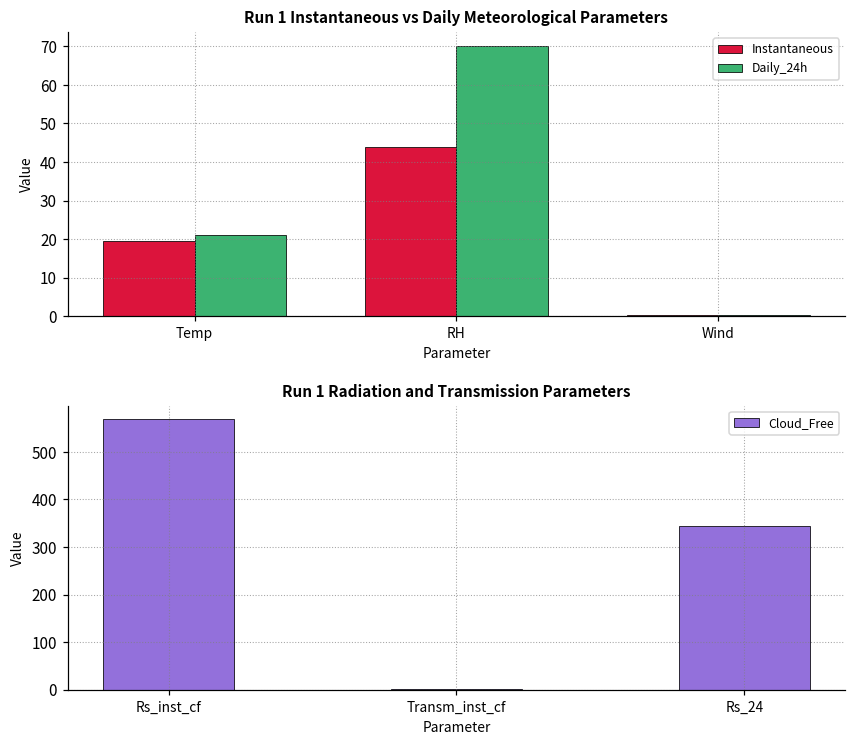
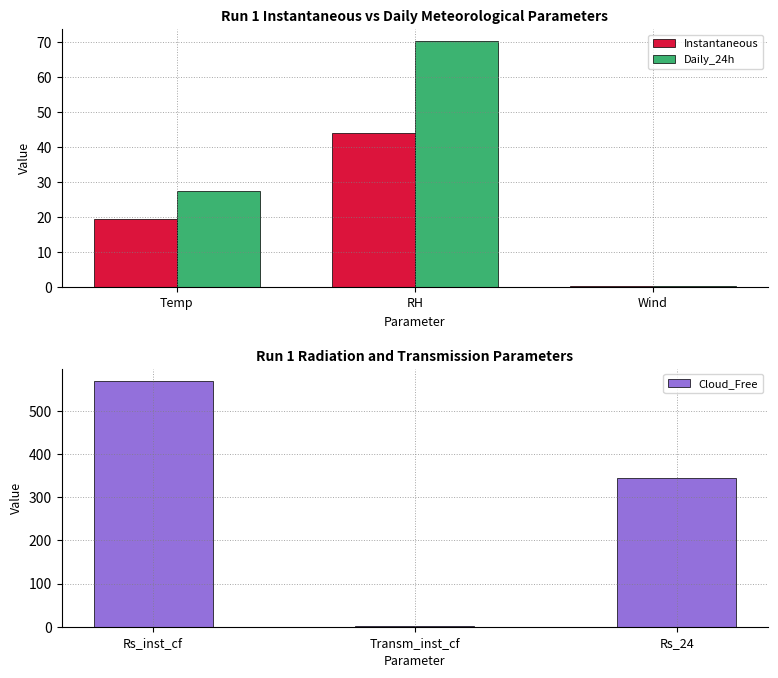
  {
    "Run 1 Instantaneous vs Daily Meteorological Parameters": {
      "Instantaneous": {
        "Temp": 19,
        "RH": 44
      },
      "Daily_24h": {
-       "Temp": 21,
+       "Temp": 27,
        "RH": 70
      }
    },
    "Run 1 Radiation and Transmission Parameters": {
      "Rs_inst_cf": 570,
      "Rs_24": 340
    }
  }
